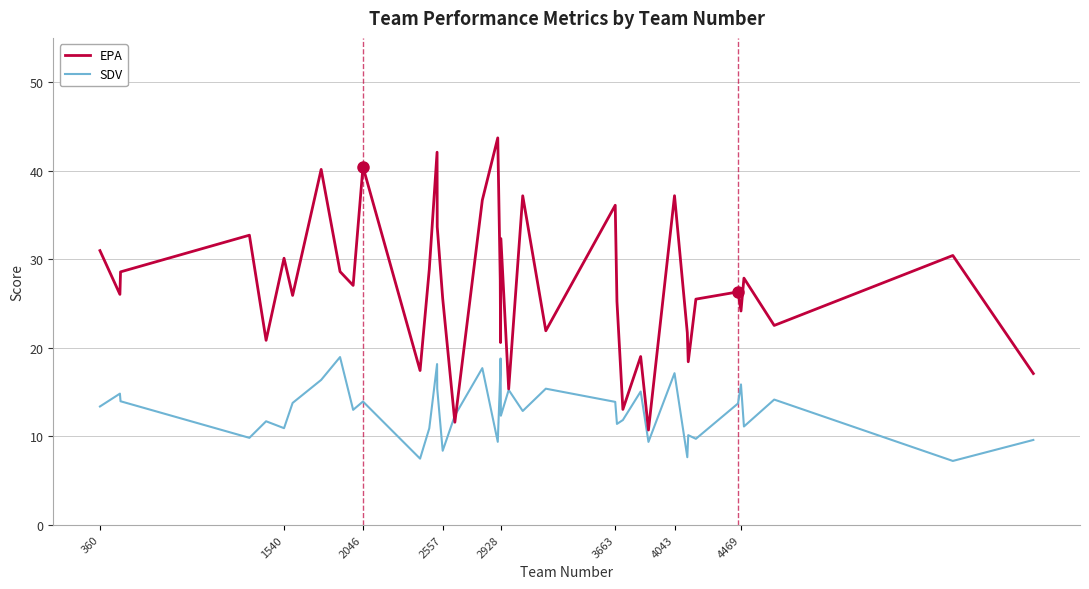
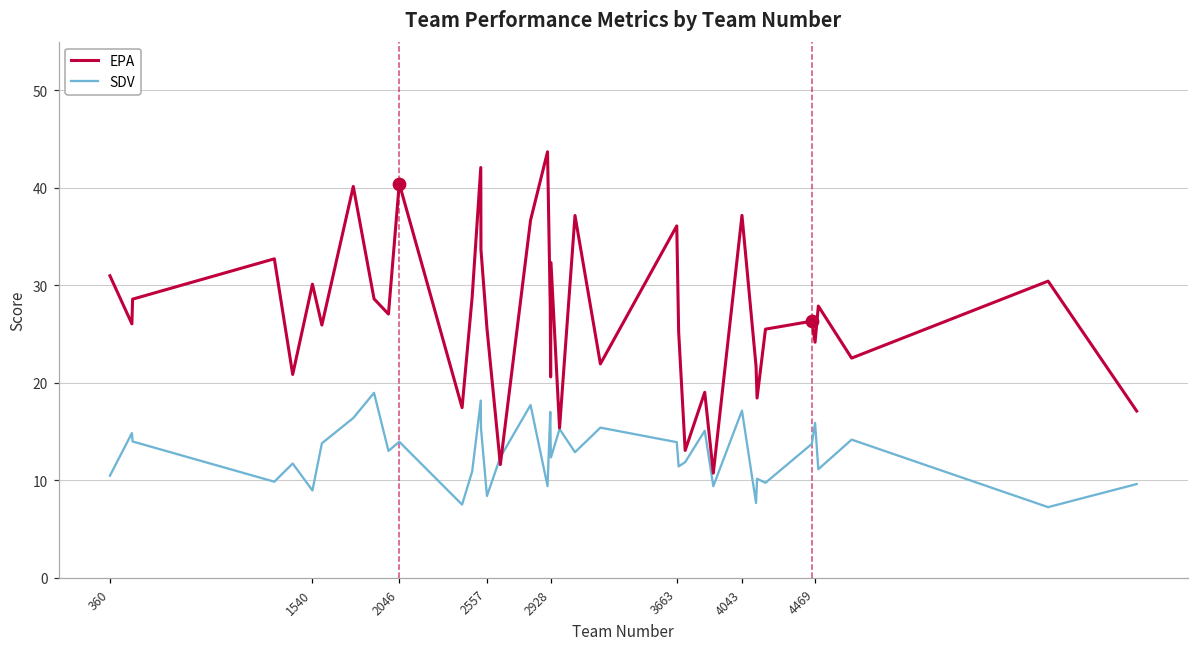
  {
    "SDV": {
-     "360": 13,
-     "1540": 11,
+     "360": 10,
+     "1540": 9,
      "2046": 14,
      "2557": 8,
-     "2928": 19,
+     "2928": 14,
      "3663": 14,
      "4043": 17,
      "4469": 16
    }
  }
